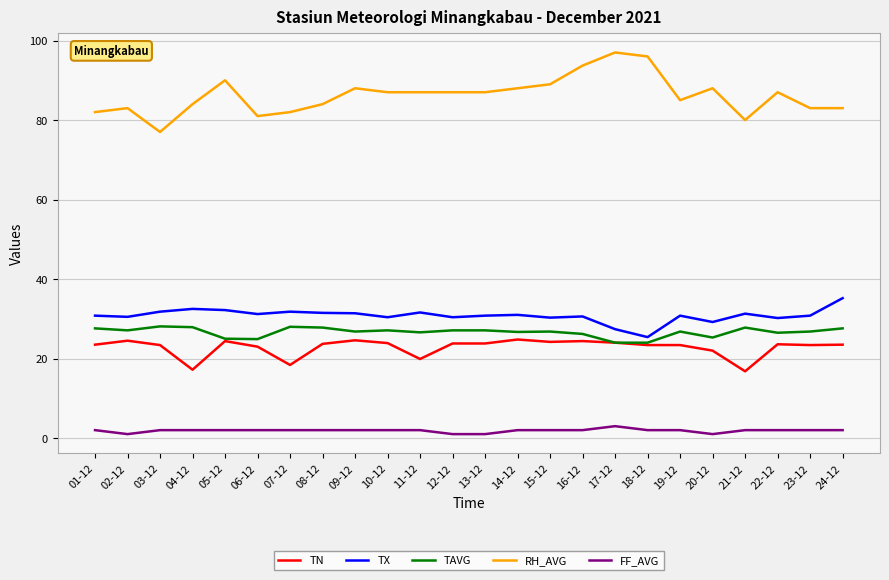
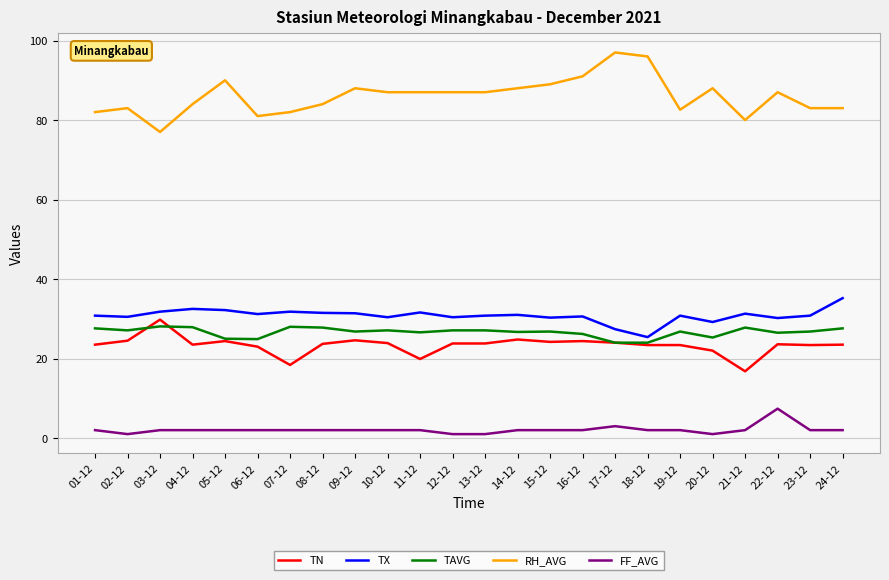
  {
    "TN": {
      "01-12": 24,
      "02-12": 25,
-     "03-12": 23,
-     "04-12": 17,
+     "03-12": 30,
+     "04-12": 24,
      "06-12": 23,
      "07-12": 18,
      "08-12": 24,
      "09-12": 25,
      "10-12": 24,
      "11-12": 20,
      "12-12": 24,
      "13-12": 24,
      "14-12": 25,
      "15-12": 24,
      "16-12": 24,
      "19-12": 23,
      "20-12": 22,
      "21-12": 17,
      "22-12": 24,
      "23-12": 23,
      "24-12": 24
    },
    "TX": {
      "01-12": 31,
      "02-12": 31,
      "03-12": 32,
      "04-12": 33,
      "05-12": 32,
      "06-12": 31,
      "07-12": 32,
      "08-12": 32,
      "09-12": 31,
      "10-12": 30,
      "11-12": 32,
      "12-12": 30,
      "13-12": 31,
      "14-12": 31,
      "15-12": 30,
      "16-12": 31,
      "17-12": 27,
      "18-12": 25,
      "19-12": 31,
      "20-12": 29,
      "21-12": 31,
      "22-12": 30,
      "23-12": 31,
      "24-12": 35
    },
    "TAVG": {
      "01-12": 28,
      "02-12": 27,
      "03-12": 28,
      "04-12": 28,
      "06-12": 25,
      "07-12": 28,
      "08-12": 28,
      "09-12": 27,
      "10-12": 27,
      "11-12": 27,
      "12-12": 27,
      "13-12": 27,
      "14-12": 27,
      "15-12": 27,
      "16-12": 26,
      "19-12": 27,
      "20-12": 25,
      "21-12": 28,
      "22-12": 27,
      "23-12": 27,
      "24-12": 28
    },
    "RH_AVG": {
      "01-12": 82,
      "02-12": 83,
      "03-12": 77,
      "04-12": 84,
      "05-12": 90,
      "06-12": 81,
      "07-12": 82,
      "08-12": 84,
      "09-12": 88,
      "10-12": 87,
      "11-12": 87,
      "12-12": 87,
      "13-12": 87,
      "14-12": 88,
      "15-12": 89,
-     "16-12": 94,
+     "16-12": 91,
      "17-12": 97,
      "18-12": 96,
-     "19-12": 85,
+     "19-12": 83,
      "20-12": 88,
      "21-12": 80,
      "22-12": 87,
      "23-12": 83,
      "24-12": 83
    },
    "FF_AVG": {
      "01-12": 2,
      "02-12": 1,
      "03-12": 2,
      "04-12": 2,
      "05-12": 2,
      "06-12": 2,
      "07-12": 2,
      "08-12": 2,
      "09-12": 2,
      "10-12": 2,
      "11-12": 2,
      "12-12": 1,
      "13-12": 1,
      "14-12": 2,
      "15-12": 2,
      "16-12": 2,
      "17-12": 3,
      "18-12": 2,
      "19-12": 2,
      "20-12": 1,
      "21-12": 2,
-     "22-12": 2,
+     "22-12": 7,
      "23-12": 2,
      "24-12": 2
    }
  }
